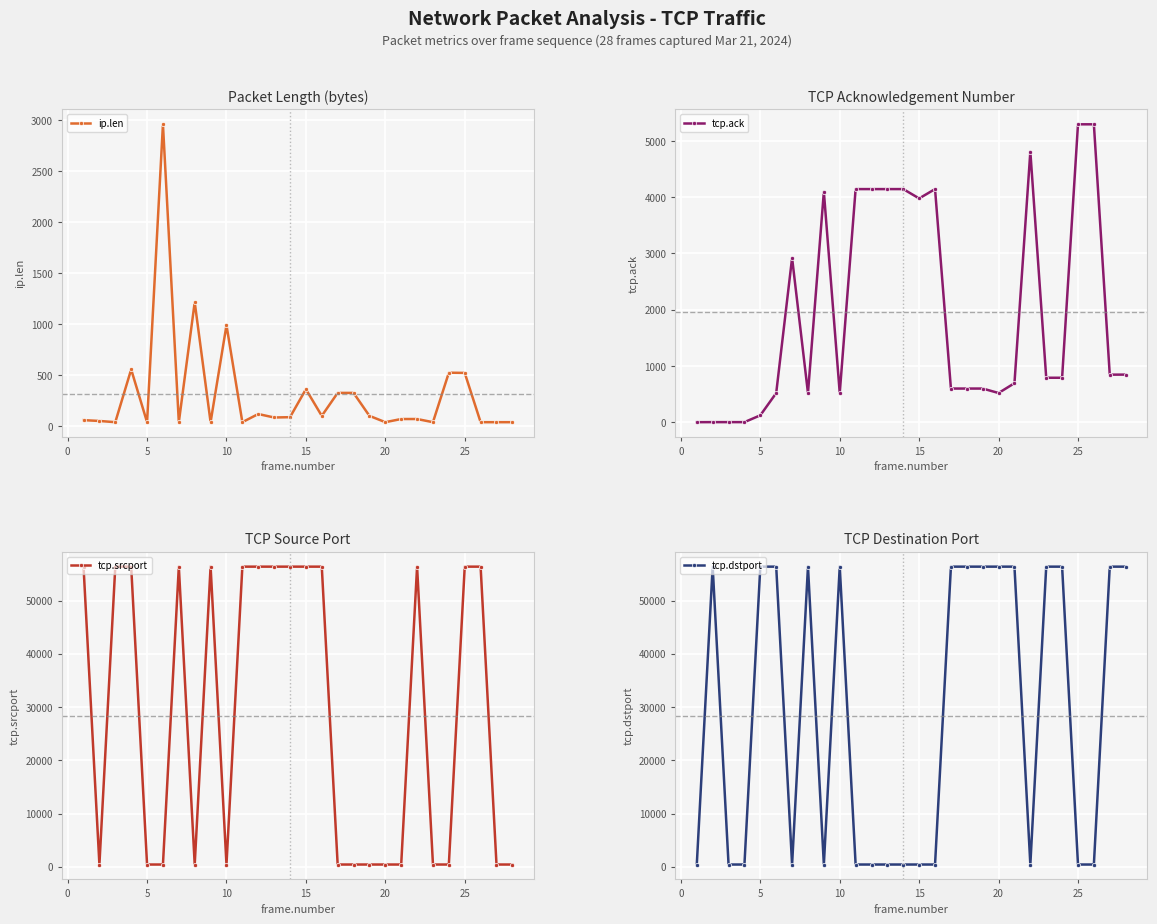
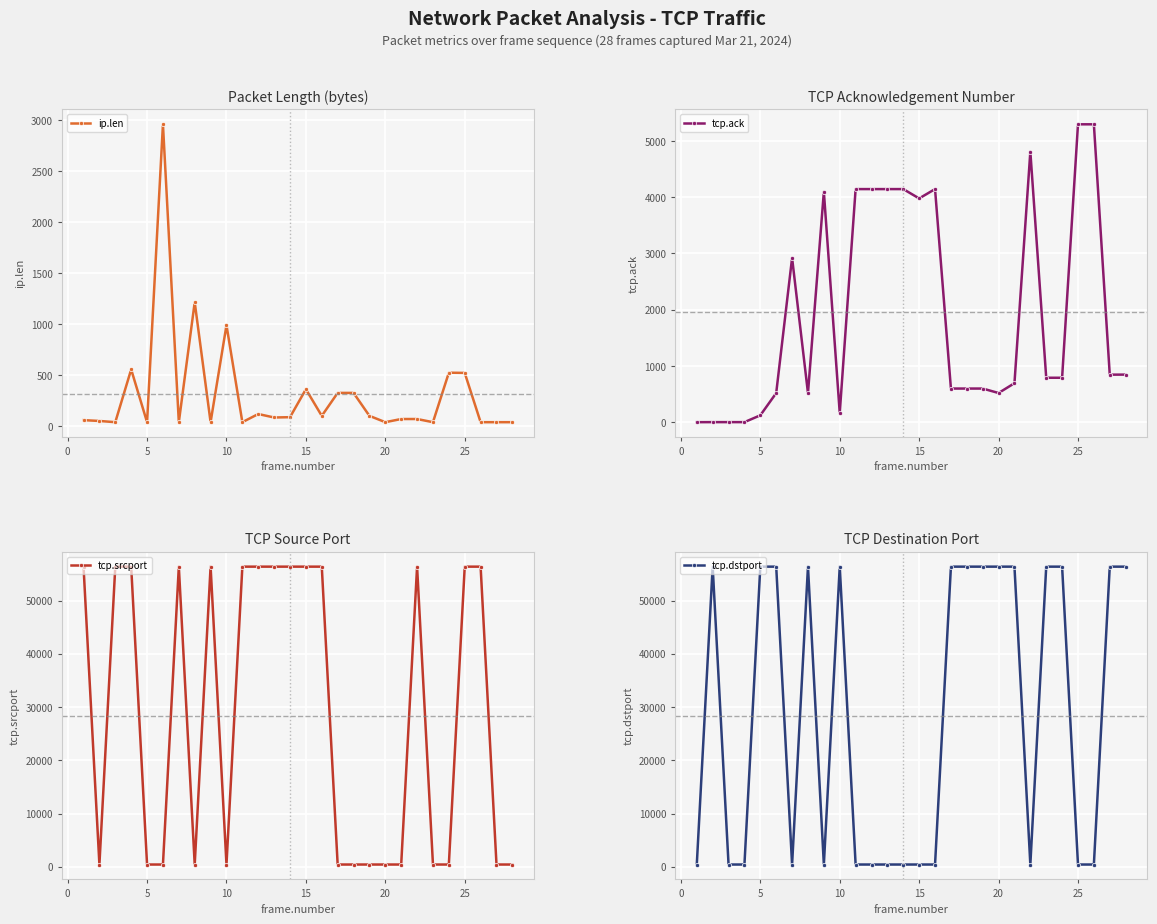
  {
    "Packet Length (bytes)": {
      "5": 40,
      "10": 990,
      "15": 360,
      "20": 40,
      "25": 520
    },
    "TCP Acknowledgement Number": {
      "5": 100,
-     "10": 500,
+     "10": 200,
      "15": 4000,
      "20": 500,
      "25": 5300
    },
    "TCP Source Port": {
      "5": 0,
      "10": 0,
      "15": 56000,
      "20": 0,
      "25": 56000
    },
    "TCP Destination Port": {
      "10": 56000,
      "15": 0,
      "20": 56000,
      "25": 0
    }
  }
